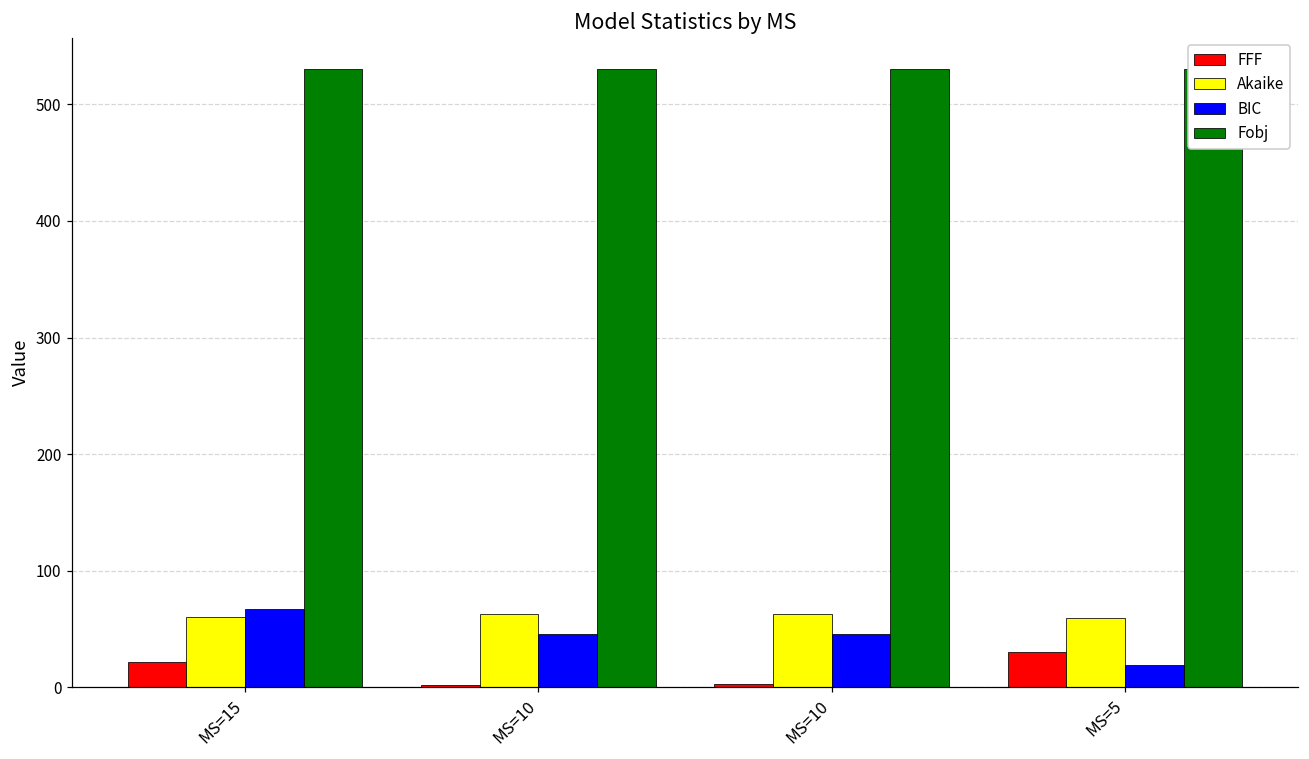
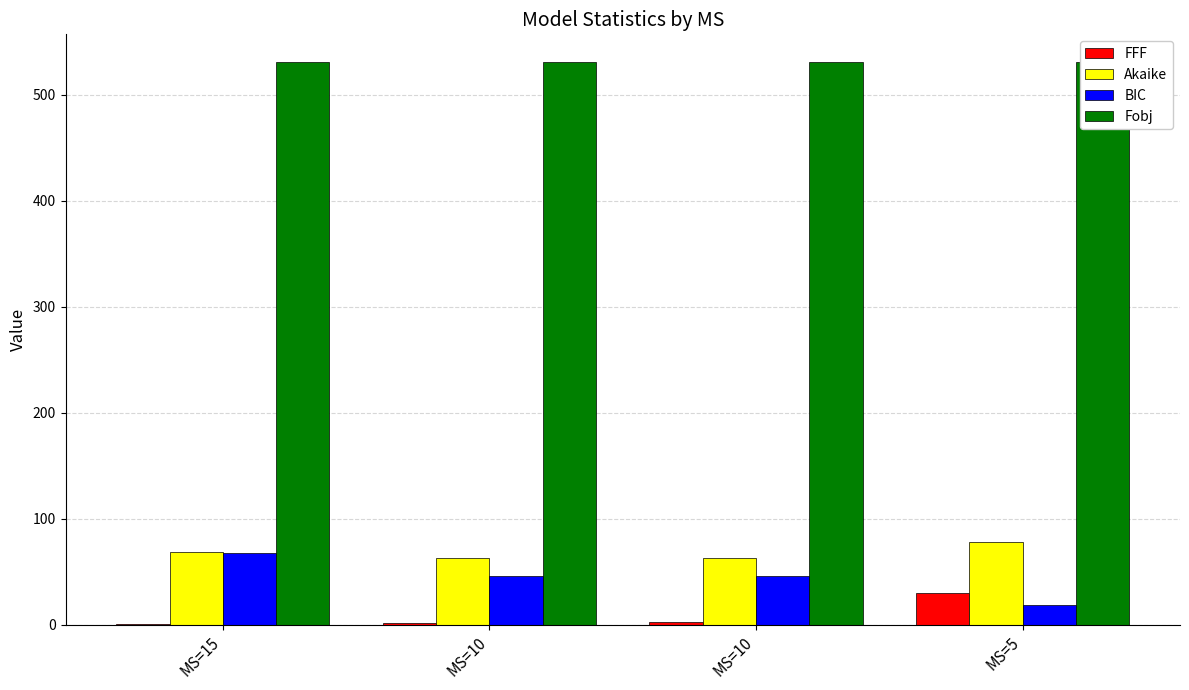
  {
    "FFF": {
-     "MS=15": 22,
+     "MS=15": 1,
      "MS=5": 30
    },
    "Akaike": {
-     "MS=15": 60,
-     "MS=5": 59
+     "MS=15": 68,
+     "MS=5": 78
    },
    "BIC": {
      "MS=15": 67,
      "MS=5": 19
    },
    "Fobj": {
      "MS=15": 530
    }
  }
